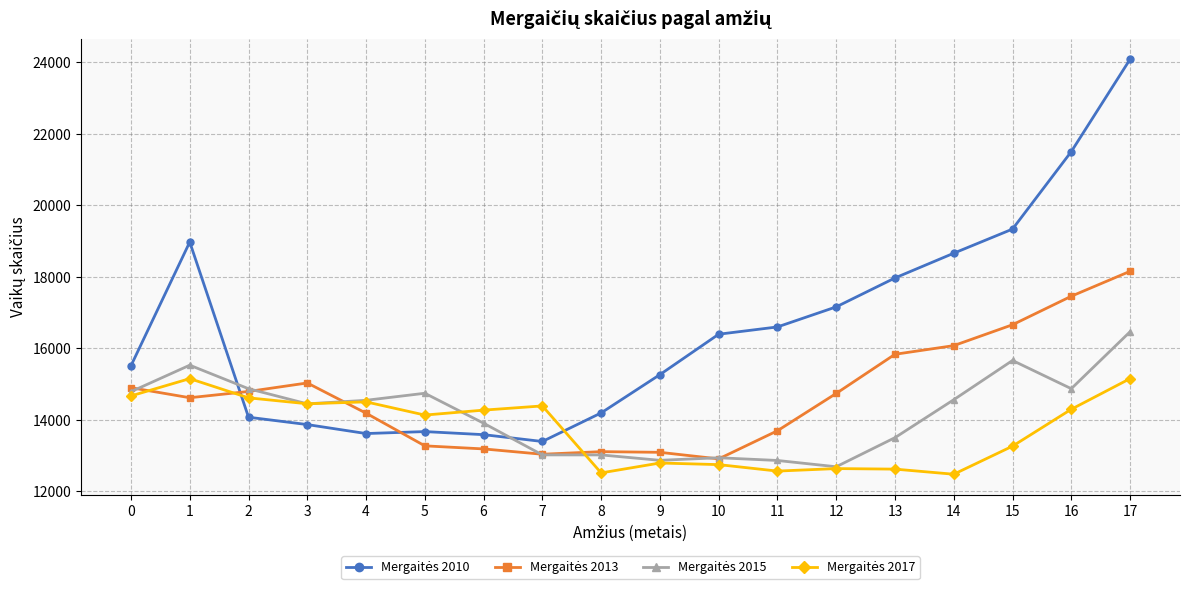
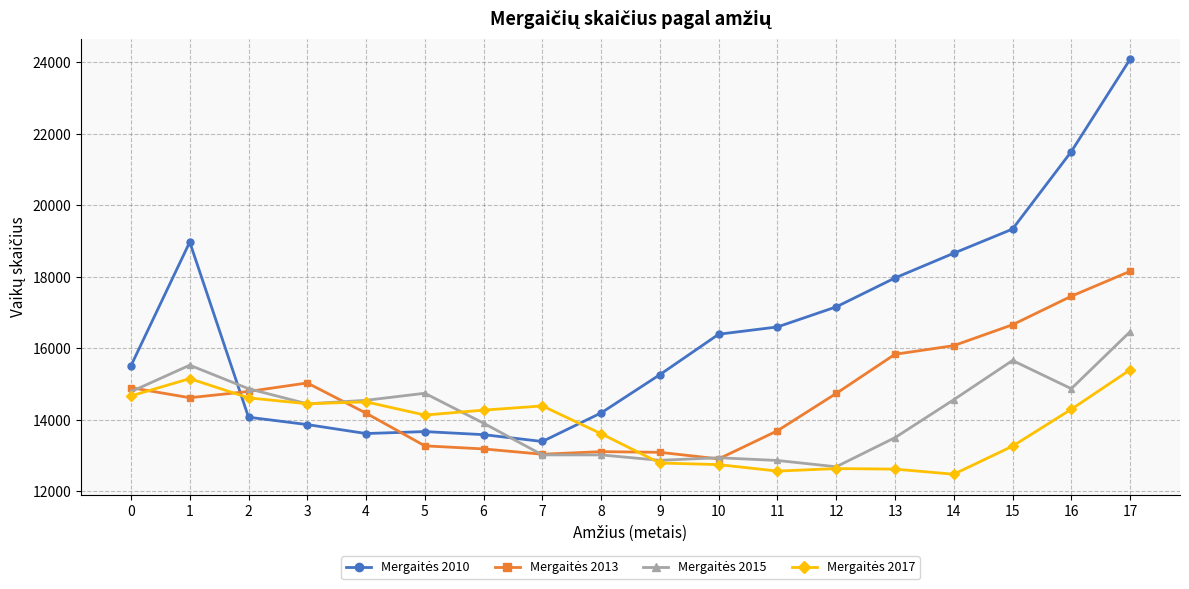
  {
    "Mergaitės 2010": {
      "0": 15500,
      "1": 19000,
      "2": 14100,
      "3": 13900,
      "4": 13600,
      "5": 13700,
      "6": 13600,
      "7": 13400,
      "8": 14200,
      "9": 15300,
      "10": 16400,
      "11": 16600,
      "12": 17200,
      "13": 18000,
      "14": 18700,
      "15": 19300,
      "16": 21500,
      "17": 24100
    },
    "Mergaitės 2013": {
      "0": 14900,
      "1": 14600,
      "2": 14800,
      "3": 15000,
      "4": 14200,
      "5": 13300,
      "6": 13200,
      "8": 13100,
      "9": 13100,
      "11": 13700,
      "12": 14700,
      "13": 15800,
      "14": 16100,
      "15": 16700,
      "16": 17500,
      "17": 18200
    },
    "Mergaitės 2015": {
      "0": 14800,
      "1": 15500,
      "2": 14900,
      "5": 14700,
      "6": 13900,
      "8": 13000,
      "9": 12900,
      "11": 12900,
      "13": 13500,
      "14": 14600,
      "15": 15700,
      "16": 14900,
      "17": 16500
    },
    "Mergaitės 2017": {
      "0": 14700,
      "1": 15200,
      "2": 14600,
      "5": 14100,
      "6": 14300,
      "7": 14400,
-     "8": 12500,
+     "8": 13600,
      "9": 12800,
      "10": 12700,
      "11": 12600,
      "13": 12600,
      "14": 12500,
      "15": 13300,
      "16": 14300,
-     "17": 15200
+     "17": 15400
    }
  }
